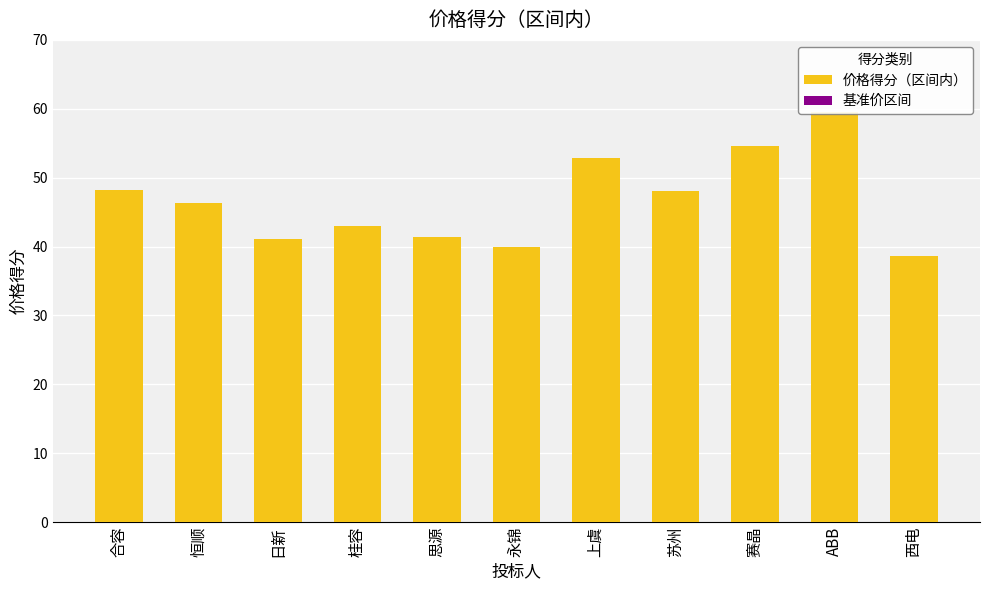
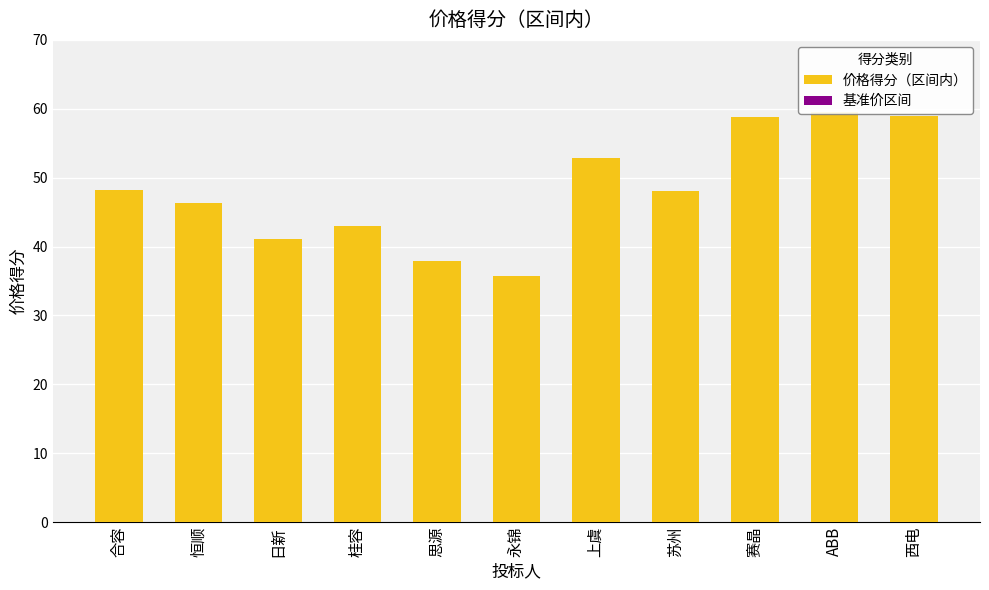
  {
    "价格得分（区间内）": {
      "合容": 48,
      "恒顺": 46,
      "日新": 41,
      "桂容": 43,
-     "思源": 41,
-     "永锦": 40,
+     "思源": 38,
+     "永锦": 36,
      "上虞": 53,
      "苏州": 48,
-     "赛晶": 55,
-     "西电": 39
+     "赛晶": 59,
+     "西电": 59
    }
  }
